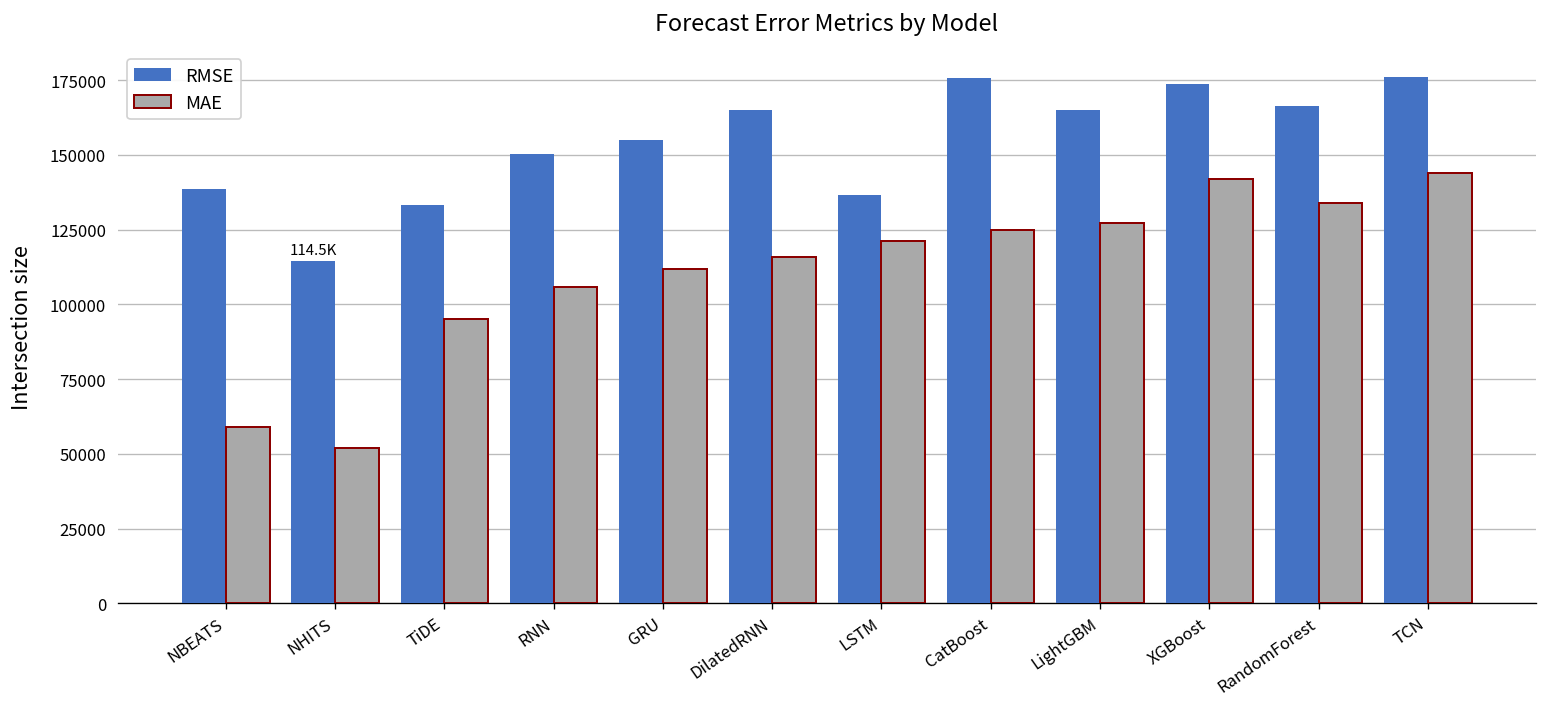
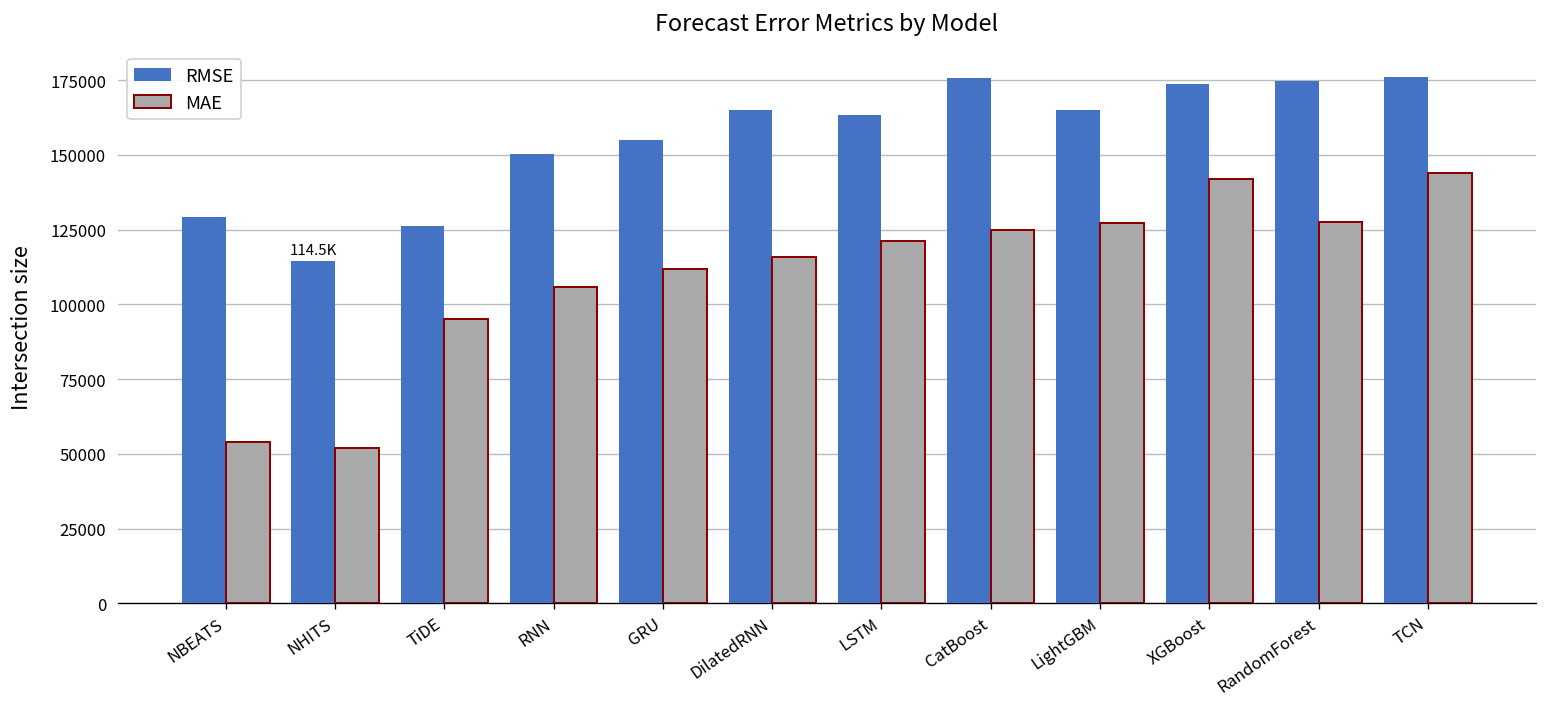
  {
    "RMSE": {
-     "NBEATS": 139000,
-     "TiDE": 133000,
+     "NBEATS": 129000,
+     "TiDE": 126000,
      "RNN": 150000,
      "GRU": 155000,
      "DilatedRNN": 165000,
-     "LSTM": 137000,
+     "LSTM": 163000,
      "CatBoost": 176000,
      "LightGBM": 165000,
      "XGBoost": 174000,
-     "RandomForest": 166000,
+     "RandomForest": 175000,
      "TCN": 176000
    },
    "MAE": {
-     "NBEATS": 59000,
+     "NBEATS": 54000,
      "NHITS": 52000,
      "TiDE": 95000,
      "RNN": 106000,
      "GRU": 112000,
      "DilatedRNN": 116000,
      "LSTM": 121000,
      "CatBoost": 125000,
      "LightGBM": 127000,
      "XGBoost": 142000,
-     "RandomForest": 134000,
+     "RandomForest": 128000,
      "TCN": 144000
    }
  }
